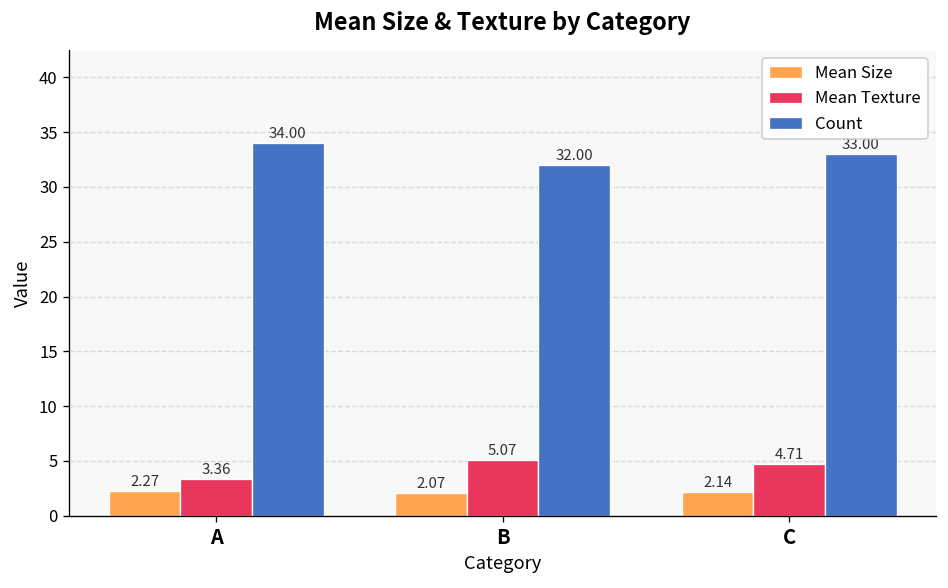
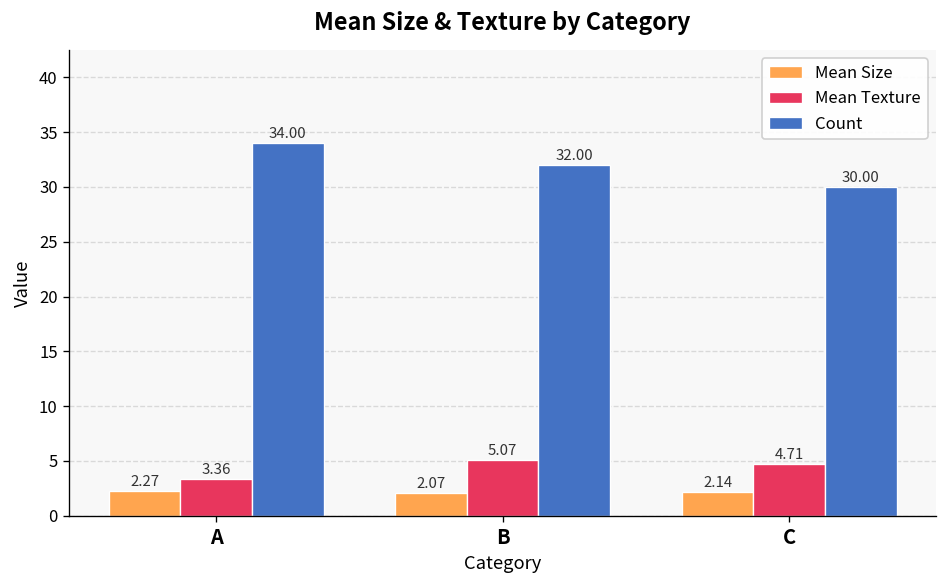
  {
    "Mean Size": {
      "A": 2.27,
      "B": 2.07,
      "C": 2.14
    },
    "Mean Texture": {
      "A": 3.36,
      "B": 5.07,
      "C": 4.71
    },
    "Count": {
-     "C": 33
+     "C": 30
    }
  }
